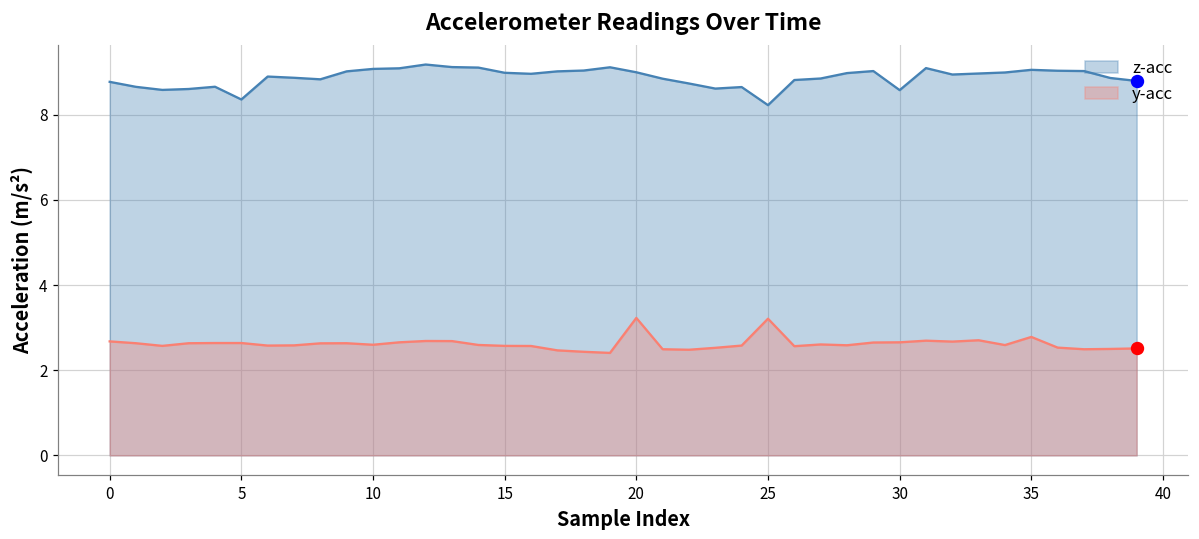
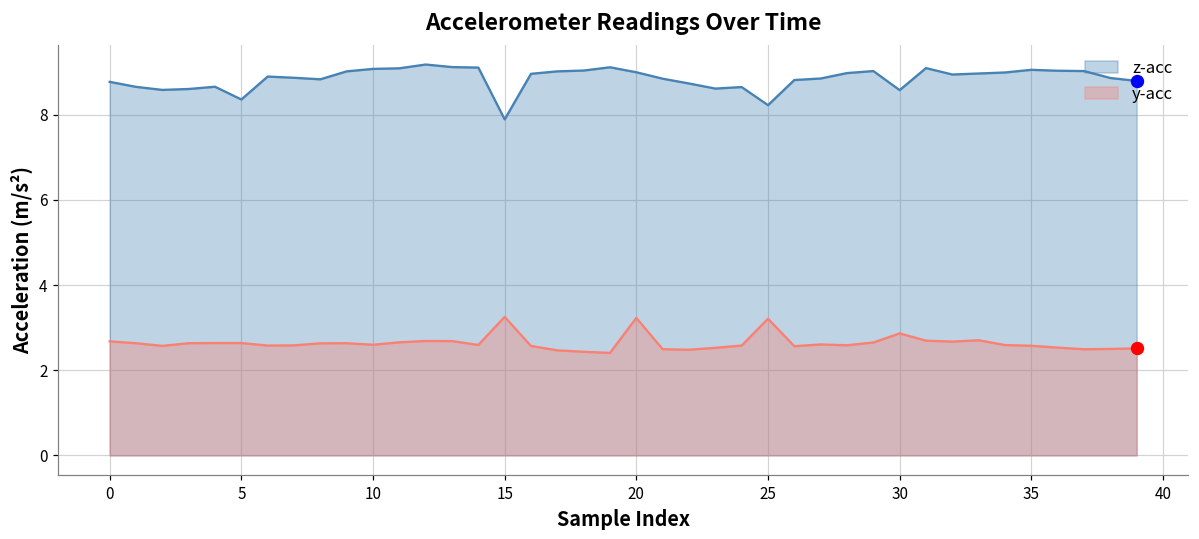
  {
    "z-acc": {
      "0": 8.8,
      "5": 8.4,
      "10": 9.1,
-     "15": 9.0,
+     "15": 7.9,
      "20": 9.0,
      "25": 8.2,
      "30": 8.6,
      "35": 9.1
    },
    "y-acc": {
      "0": 2.7,
      "5": 2.6,
      "10": 2.6,
-     "15": 2.6,
+     "15": 3.3,
      "20": 3.2,
      "25": 3.2,
-     "30": 2.7,
-     "35": 2.8
+     "30": 2.9,
+     "35": 2.6
    }
  }
